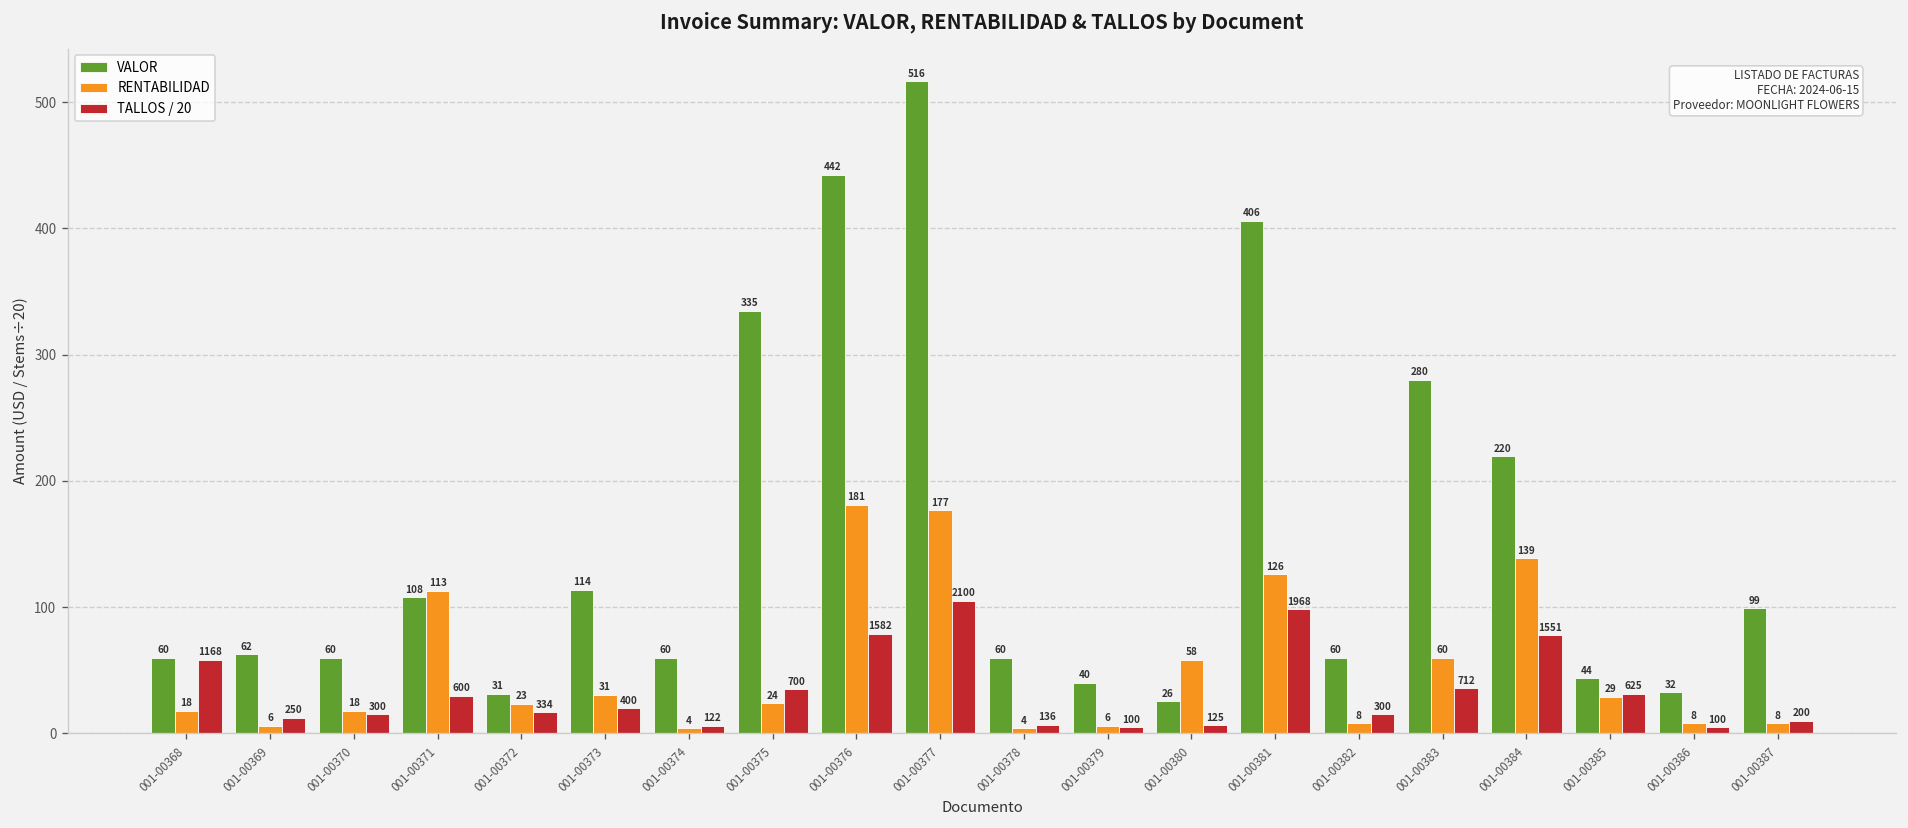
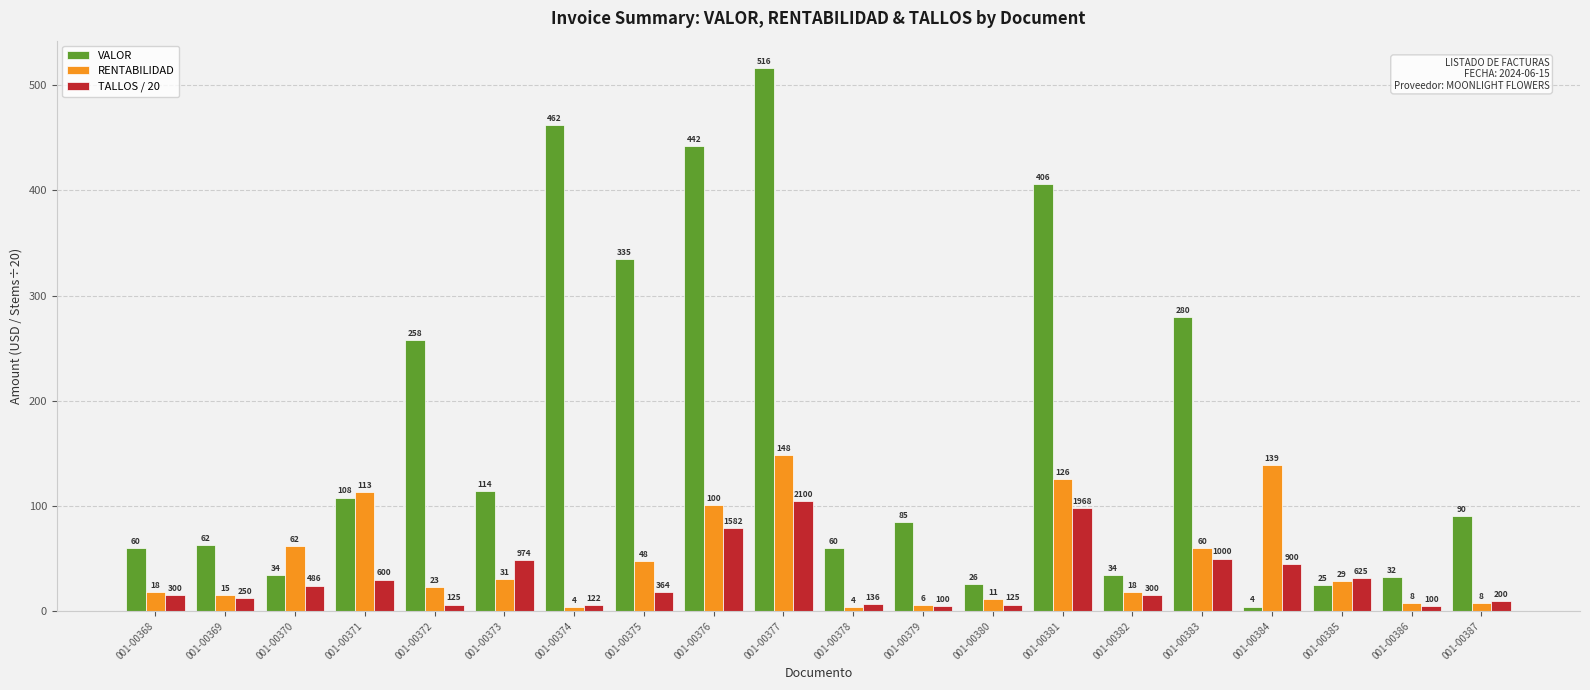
  {
    "VALOR": {
      "001-00368": 60,
      "001-00369": 62,
-     "001-00370": 60,
+     "001-00370": 34,
      "001-00371": 108,
-     "001-00372": 31,
+     "001-00372": 258,
      "001-00373": 114,
-     "001-00374": 60,
+     "001-00374": 462,
      "001-00375": 335,
      "001-00376": 442,
      "001-00377": 516,
      "001-00378": 60,
-     "001-00379": 40,
+     "001-00379": 85,
      "001-00380": 26,
      "001-00381": 406,
-     "001-00382": 60,
+     "001-00382": 34,
      "001-00383": 280,
-     "001-00384": 220,
-     "001-00385": 44,
+     "001-00384": 4,
+     "001-00385": 25,
      "001-00386": 32,
-     "001-00387": 99
+     "001-00387": 90
    },
    "RENTABILIDAD": {
      "001-00368": 18,
-     "001-00369": 6,
-     "001-00370": 18,
+     "001-00369": 15,
+     "001-00370": 62,
      "001-00371": 113,
      "001-00372": 23,
      "001-00373": 31,
      "001-00374": 4,
-     "001-00375": 24,
-     "001-00376": 181,
-     "001-00377": 177,
+     "001-00375": 48,
+     "001-00376": 100,
+     "001-00377": 148,
      "001-00378": 4,
      "001-00379": 6,
-     "001-00380": 58,
+     "001-00380": 11,
      "001-00381": 126,
-     "001-00382": 8,
+     "001-00382": 18,
      "001-00383": 60,
      "001-00384": 139,
      "001-00385": 29,
      "001-00386": 8,
      "001-00387": 8
    },
    "TALLOS / 20": {
-     "001-00368": 1168,
-     "001-00370": 300,
-     "001-00372": 334,
-     "001-00373": 400,
-     "001-00375": 700,
-     "001-00383": 712,
-     "001-00384": 1551
+     "001-00368": 300,
+     "001-00370": 486,
+     "001-00372": 125,
+     "001-00373": 974,
+     "001-00375": 364,
+     "001-00383": 1000,
+     "001-00384": 900
    }
  }
